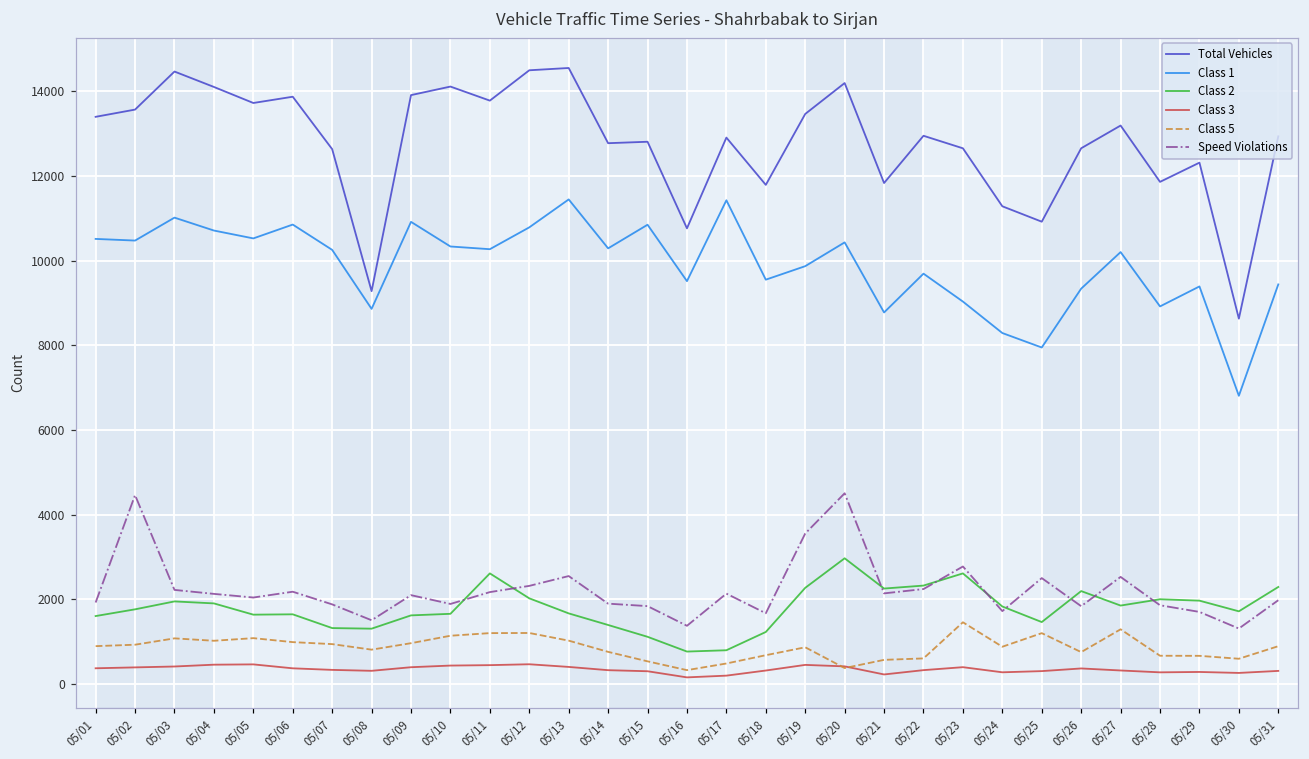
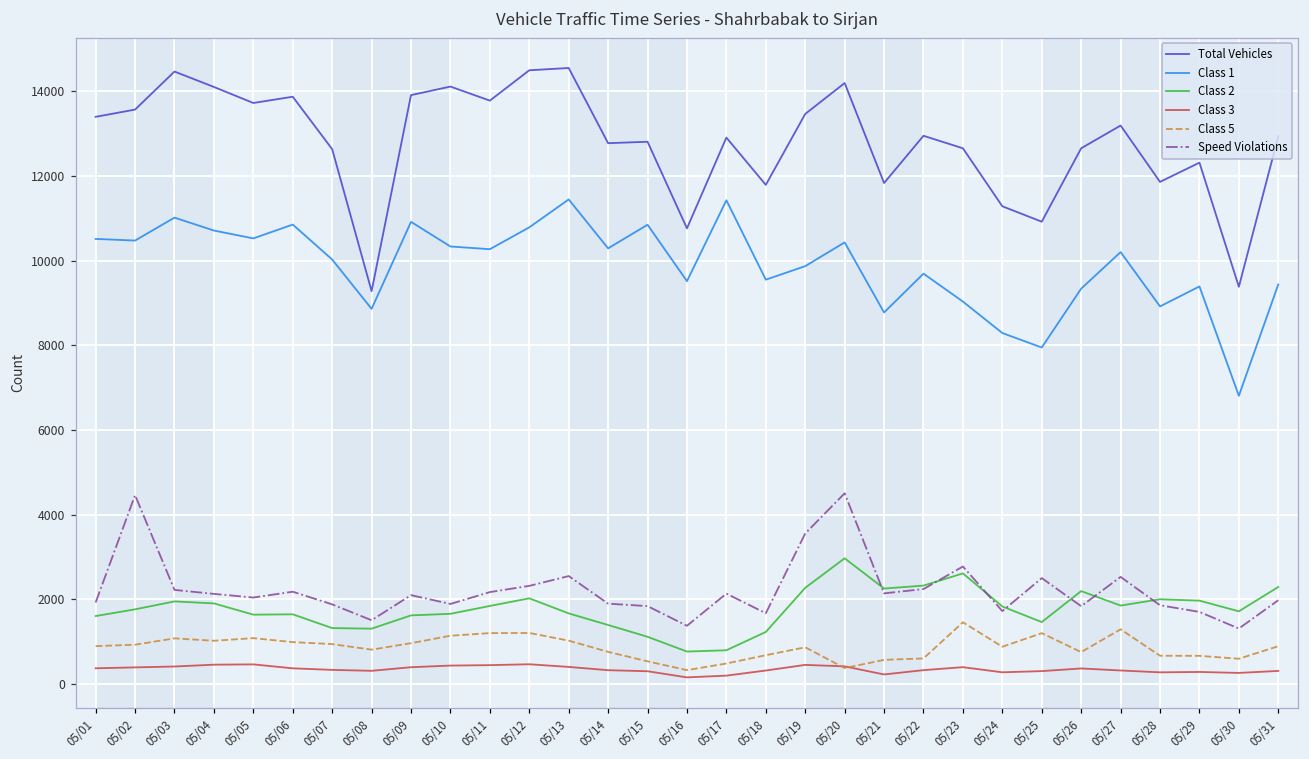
  {
    "Total Vehicles": {
      "05/01": 13400,
      "05/02": 13600,
      "05/03": 14500,
      "05/04": 14100,
      "05/05": 13700,
      "05/06": 13900,
      "05/07": 12600,
      "05/08": 9300,
      "05/09": 13900,
      "05/10": 14100,
      "05/11": 13800,
      "05/12": 14500,
      "05/13": 14600,
      "05/14": 12800,
      "05/15": 12800,
      "05/16": 10800,
      "05/17": 12900,
      "05/18": 11800,
      "05/19": 13500,
      "05/20": 14200,
      "05/21": 11800,
      "05/22": 13000,
      "05/23": 12700,
      "05/24": 11300,
      "05/25": 10900,
      "05/26": 12700,
      "05/27": 13200,
      "05/28": 11900,
      "05/29": 12300,
-     "05/30": 8600
+     "05/30": 9400
    },
    "Class 1": {
      "05/01": 10500,
      "05/02": 10500,
      "05/03": 11000,
      "05/04": 10700,
      "05/05": 10500,
      "05/06": 10900,
-     "05/07": 10300,
+     "05/07": 10000,
      "05/08": 8900,
      "05/09": 10900,
      "05/10": 10300,
      "05/11": 10300,
      "05/12": 10800,
      "05/13": 11400,
      "05/14": 10300,
      "05/15": 10900,
      "05/16": 9500,
      "05/17": 11400,
      "05/18": 9600,
      "05/19": 9900,
      "05/20": 10400,
      "05/21": 8800,
      "05/22": 9700,
      "05/23": 9000,
      "05/24": 8300,
      "05/25": 7900,
      "05/26": 9300,
      "05/27": 10200,
      "05/28": 8900,
      "05/29": 9400,
      "05/30": 6800,
      "05/31": 9400
    },
    "Class 2": {
      "05/01": 1600,
      "05/02": 1800,
      "05/03": 1900,
      "05/04": 1900,
      "05/05": 1600,
      "05/06": 1600,
      "05/07": 1300,
      "05/08": 1300,
      "05/09": 1600,
      "05/10": 1700,
-     "05/11": 2600,
+     "05/11": 1800,
      "05/12": 2000,
      "05/13": 1700,
      "05/14": 1400,
      "05/15": 1100,
      "05/16": 800,
      "05/17": 800,
      "05/18": 1200,
      "05/19": 2300,
      "05/20": 3000,
      "05/21": 2300,
      "05/22": 2300,
      "05/23": 2600,
      "05/24": 1800,
      "05/25": 1500,
      "05/26": 2200,
      "05/27": 1900,
      "05/28": 2000,
      "05/29": 2000,
      "05/30": 1700,
      "05/31": 2300
    },
    "Class 3": {
      "05/01": 400,
      "05/02": 400,
      "05/03": 400,
      "05/04": 500,
      "05/05": 500,
      "05/06": 400,
      "05/07": 300,
      "05/08": 300,
      "05/09": 400,
      "05/10": 400,
      "05/11": 400,
      "05/12": 500,
      "05/13": 400,
      "05/14": 300,
      "05/15": 300,
      "05/16": 200,
      "05/17": 200,
      "05/18": 300,
      "05/19": 400,
      "05/21": 200,
      "05/22": 300,
      "05/23": 400,
      "05/24": 300,
      "05/25": 300,
      "05/26": 400,
      "05/27": 300,
      "05/28": 300,
      "05/29": 300,
      "05/30": 300,
      "05/31": 300
    },
    "Class 5": {
      "05/01": 900,
      "05/02": 900,
      "05/03": 1100,
      "05/04": 1000,
      "05/05": 1100,
      "05/06": 1000,
      "05/07": 900,
      "05/08": 800,
      "05/09": 1000,
      "05/10": 1100,
      "05/11": 1200,
      "05/12": 1200,
      "05/13": 1000,
      "05/14": 800,
      "05/15": 500,
      "05/16": 300,
      "05/17": 500,
      "05/18": 700,
      "05/19": 900,
      "05/21": 600,
      "05/22": 600,
      "05/23": 1500,
      "05/24": 900,
      "05/25": 1200,
      "05/26": 800,
      "05/27": 1300,
      "05/28": 700,
      "05/29": 700,
      "05/30": 600,
      "05/31": 900
    },
    "Speed Violations": {
      "05/01": 1900,
      "05/02": 4500,
      "05/03": 2200,
      "05/04": 2100,
      "05/05": 2000,
      "05/06": 2200,
      "05/07": 1900,
      "05/08": 1500,
      "05/09": 2100,
      "05/10": 1900,
      "05/11": 2200,
      "05/12": 2300,
      "05/13": 2500,
      "05/14": 1900,
      "05/15": 1800,
      "05/16": 1400,
      "05/17": 2100,
      "05/18": 1700,
      "05/19": 3600,
      "05/20": 4500,
      "05/21": 2100,
      "05/22": 2200,
      "05/23": 2800,
      "05/24": 1700,
      "05/25": 2500,
      "05/26": 1800,
      "05/27": 2500,
      "05/28": 1900,
      "05/29": 1700,
      "05/30": 1300,
      "05/31": 2000
    }
  }
